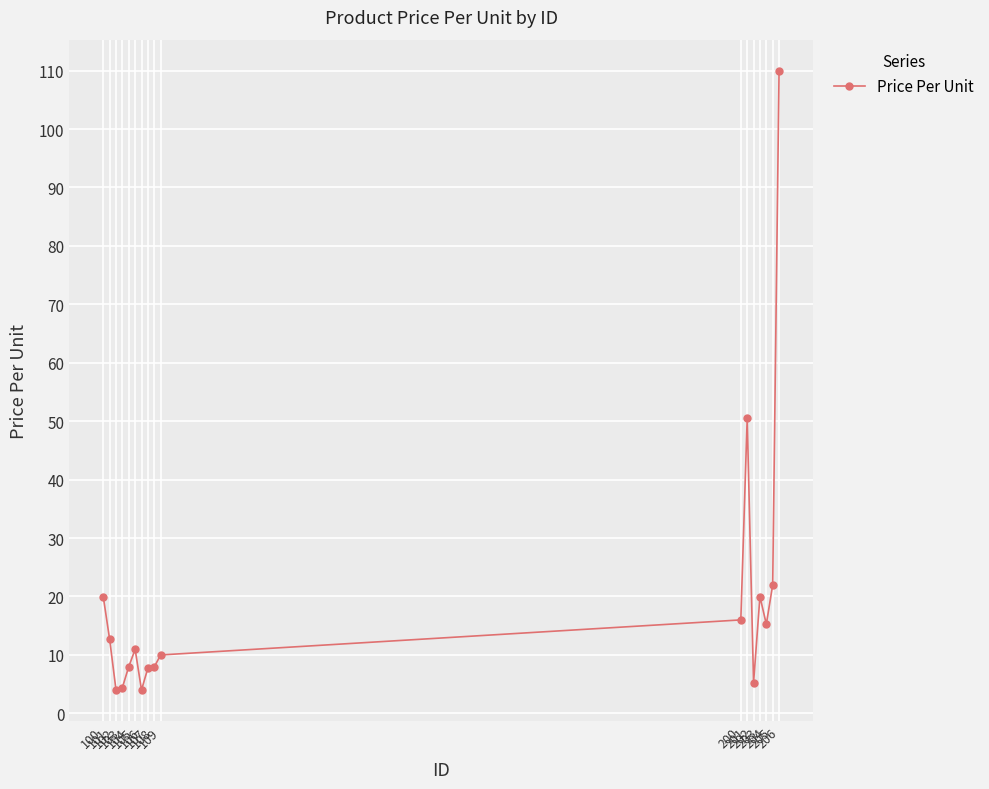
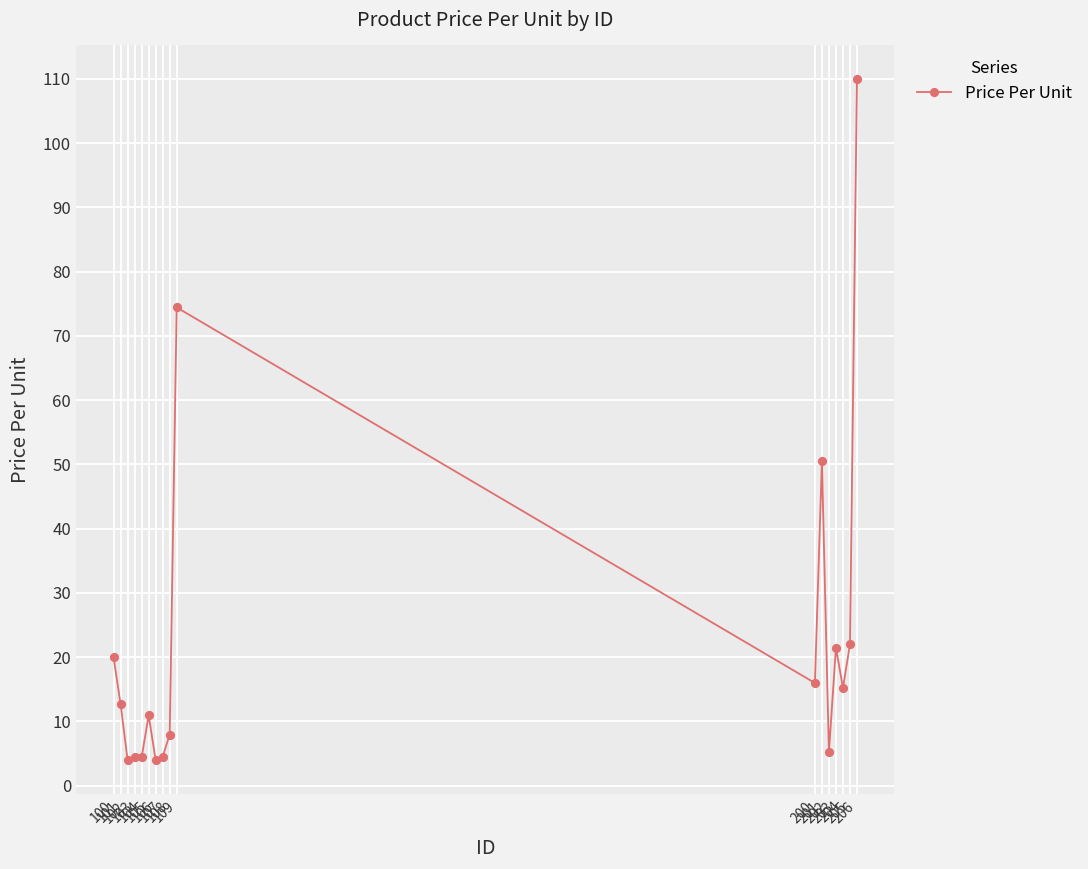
  {
    "100": 20,
    "101": 13,
    "102": 4,
    "103": 4,
-   "104": 8,
+   "104": 4,
    "105": 11,
    "106": 4,
-   "107": 8,
+   "107": 5,
    "108": 8,
-   "109": 10,
+   "109": 74,
    "200": 16,
    "201": 51,
    "202": 5,
-   "203": 20,
+   "203": 21,
    "204": 15,
    "205": 22,
    "206": 110
  }
